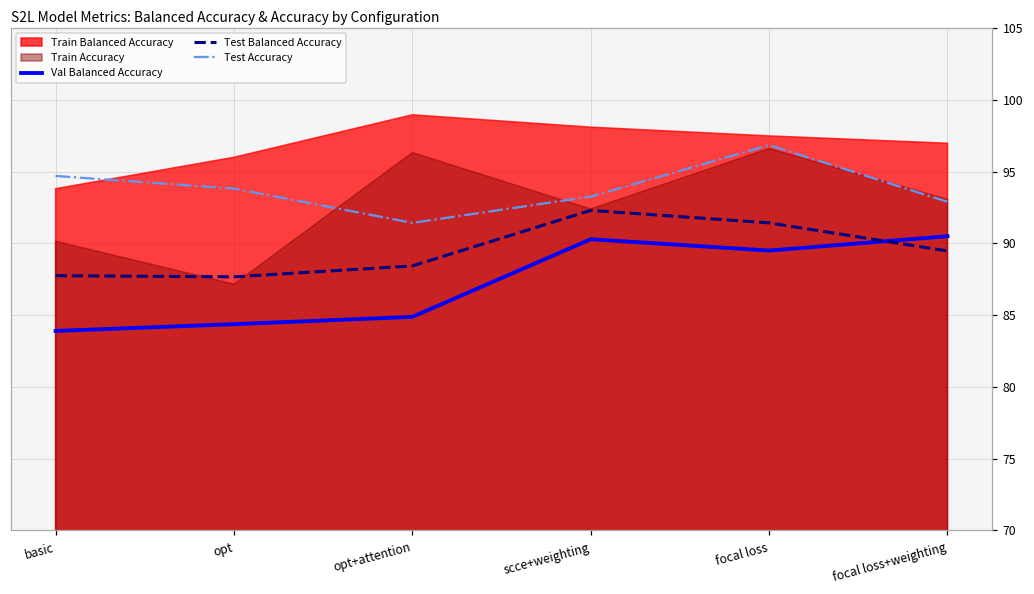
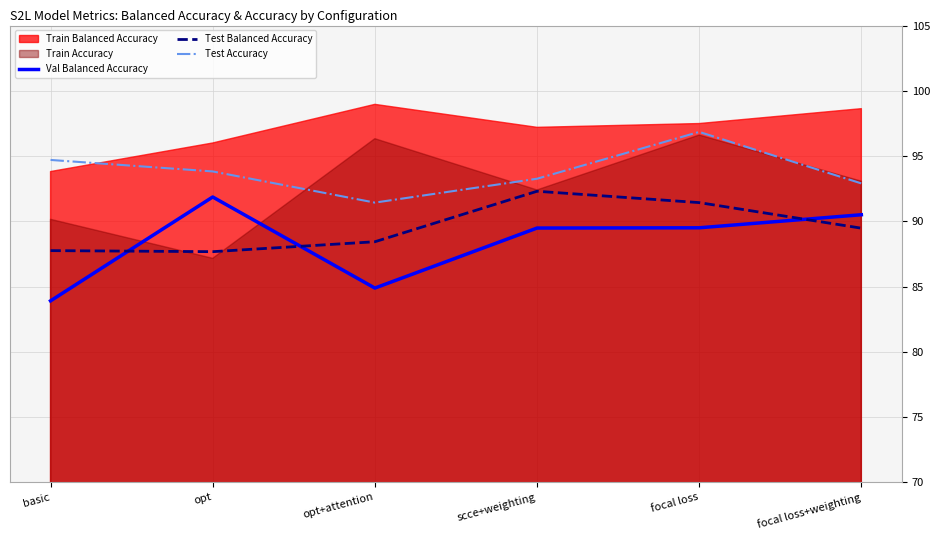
  {
    "Val Balanced Accuracy": {
      "basic": 83.9,
-     "opt": 84.4,
+     "opt": 91.9,
      "opt+attention": 84.9,
-     "scce+weighting": 90.3,
+     "scce+weighting": 89.5,
      "focal loss": 89.5,
      "focal loss+weighting": 90.5
    },
    "Train Balanced Accuracy": {
      "basic": 93.8,
      "opt": 96.0,
      "opt+attention": 99.0,
-     "scce+weighting": 98.1,
+     "scce+weighting": 97.2,
      "focal loss": 97.5,
-     "focal loss+weighting": 97.0
+     "focal loss+weighting": 98.6
    },
    "Test Balanced Accuracy": {
      "basic": 87.8,
      "opt": 87.7,
      "opt+attention": 88.4,
      "focal loss": 91.4,
      "focal loss+weighting": 89.5
    },
    "Train Accuracy": {
      "basic": 90.2,
      "opt": 87.2,
      "opt+attention": 96.3,
      "focal loss": 96.6
    },
    "Test Accuracy": {
      "basic": 94.7,
      "opt": 93.8,
      "opt+attention": 91.4,
      "scce+weighting": 93.3,
      "focal loss": 96.9
    }
  }
